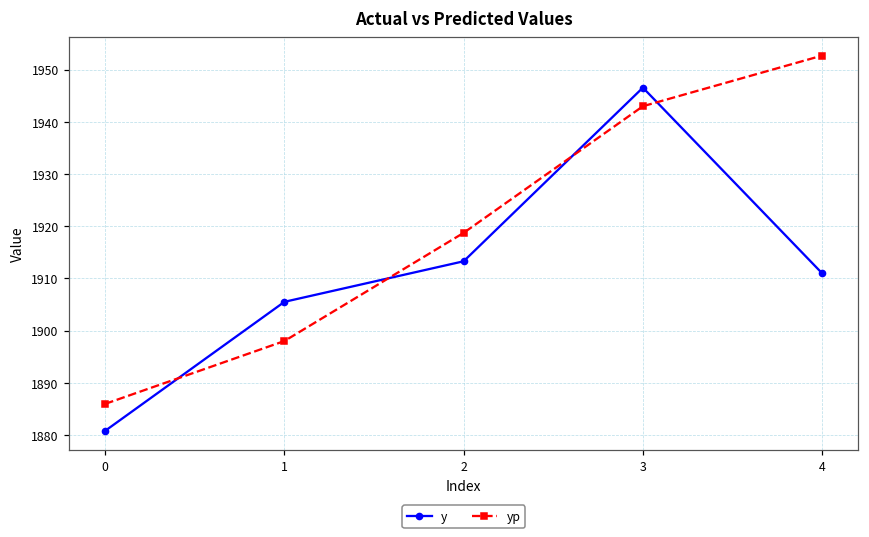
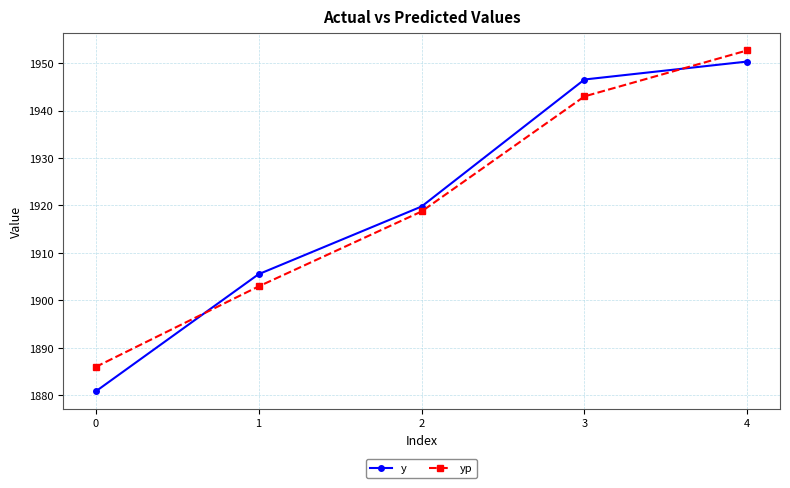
  {
    "y": {
      "0": 1881,
      "1": 1906,
-     "2": 1913,
+     "2": 1920,
      "3": 1947,
-     "4": 1911
+     "4": 1950
    },
    "yp": {
      "0": 1886,
-     "1": 1898,
+     "1": 1903,
      "2": 1919,
      "3": 1943,
      "4": 1953
    }
  }
